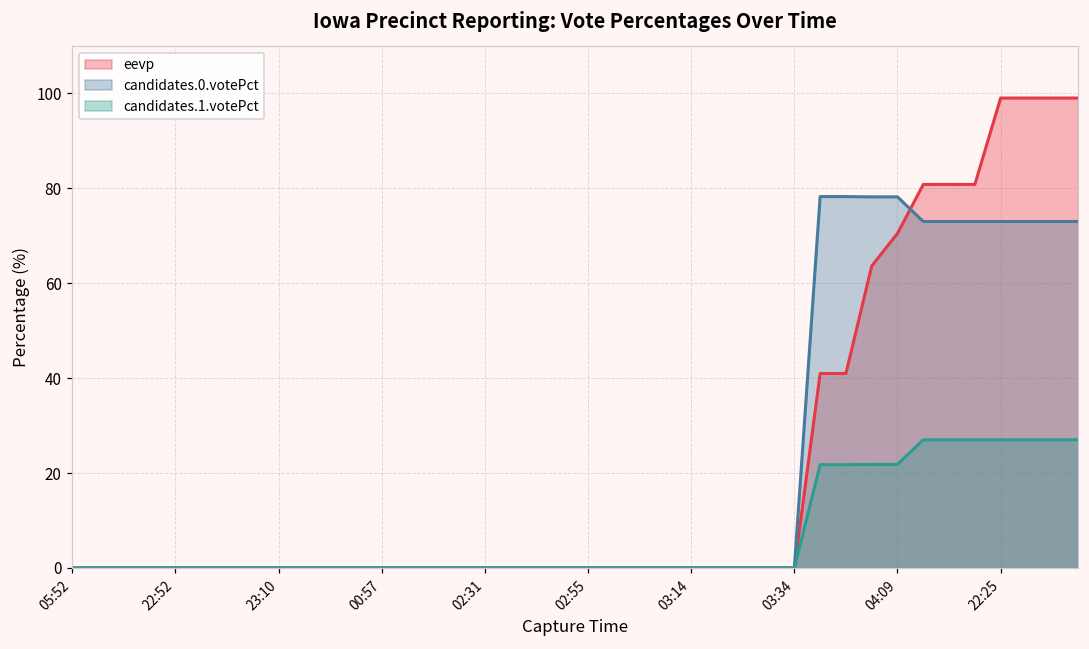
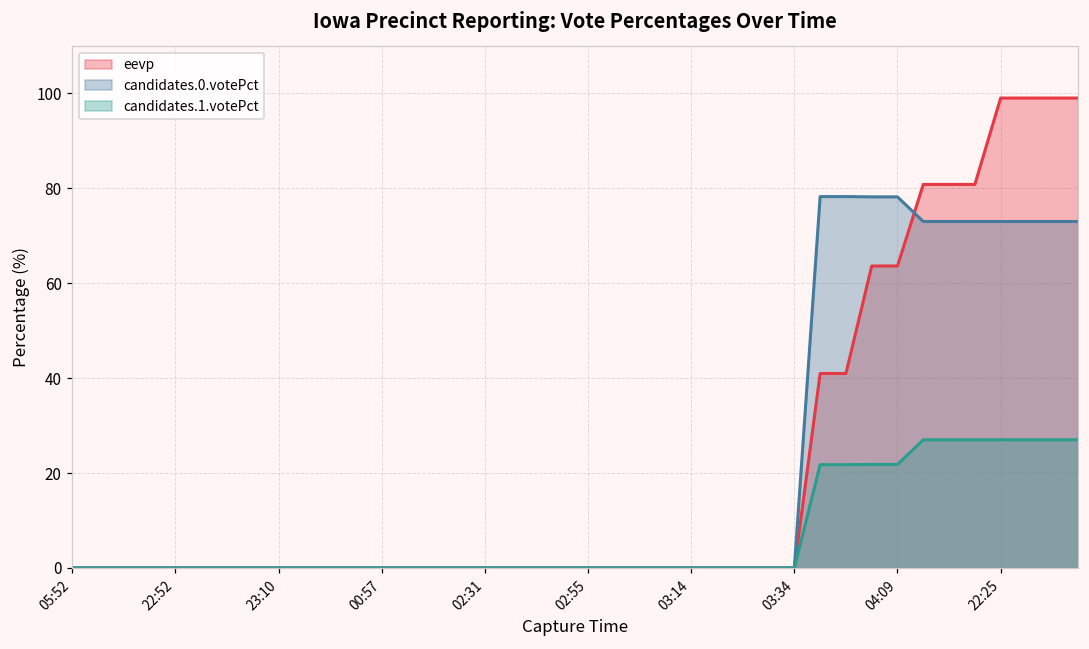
  {
    "eevp": {
-     "04:09": 70
+     "04:09": 64
    }
  }
